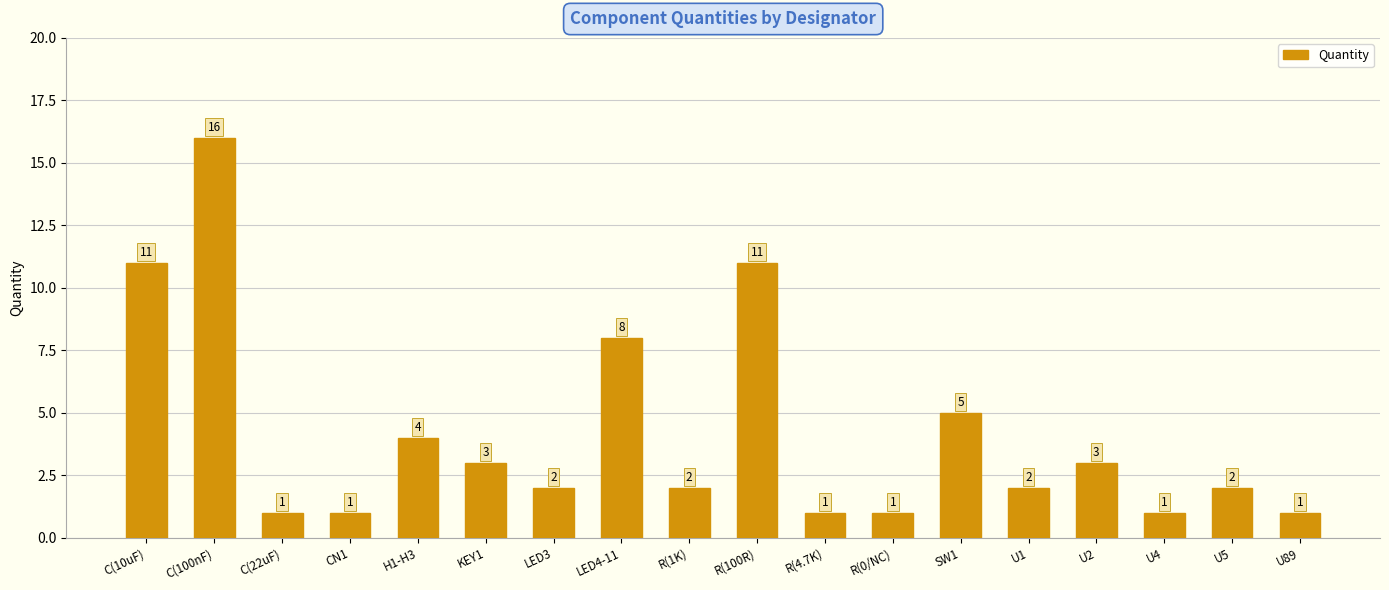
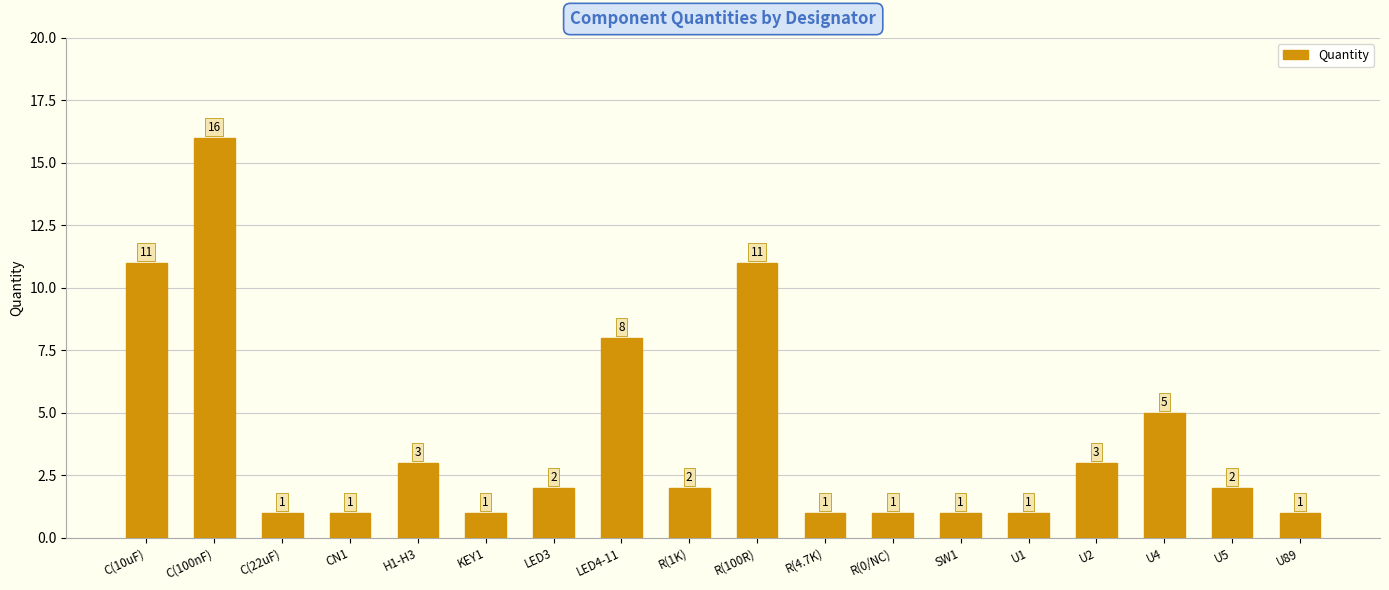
  {
-   "H1-H3": 4,
-   "KEY1": 3,
-   "SW1": 5,
-   "U1": 2,
-   "U4": 1
+   "H1-H3": 3,
+   "KEY1": 1,
+   "SW1": 1,
+   "U1": 1,
+   "U4": 5
  }
